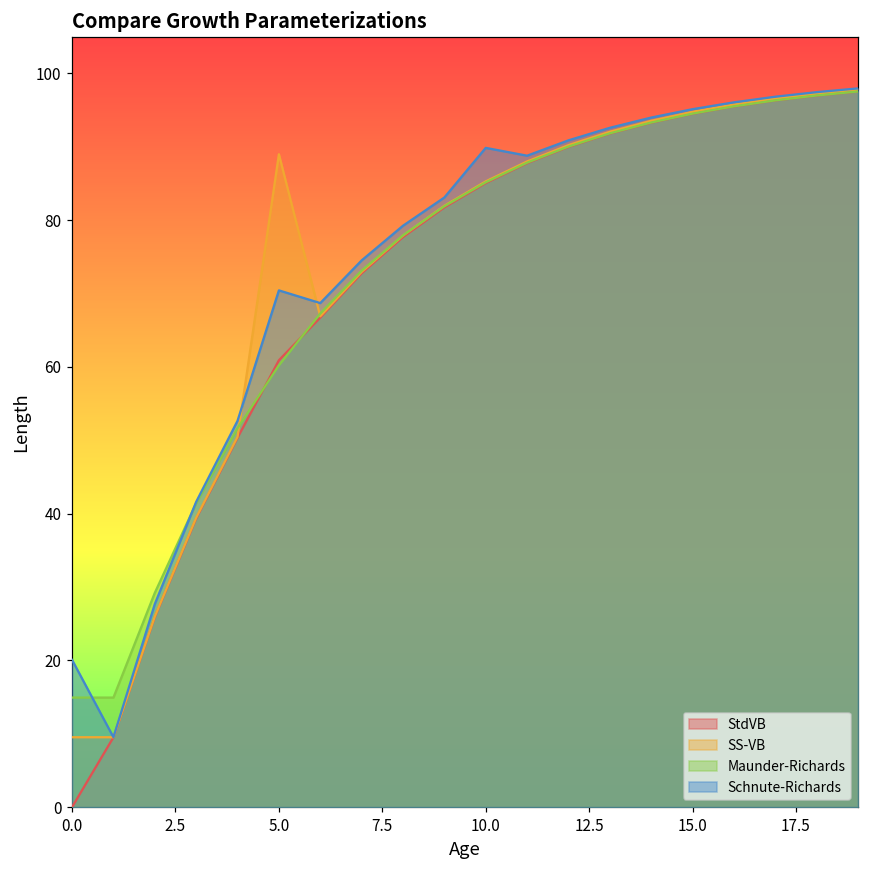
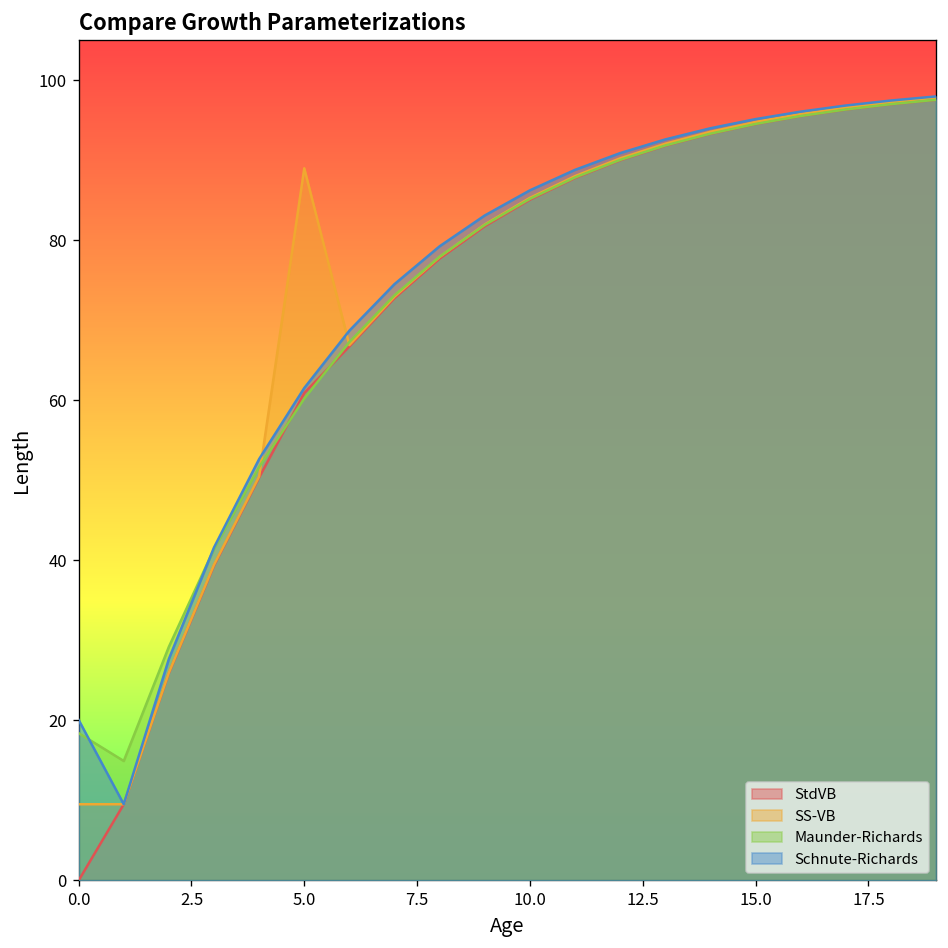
  {
    "StdVB": {
      "0.0": 0,
      "5.0": 61
    },
    "SS-VB": {
      "0.0": 10,
      "5.0": 89
    },
    "Maunder-Richards": {
-     "0.0": 15,
+     "0.0": 18,
      "5.0": 60
    },
    "Schnute-Richards": {
      "0.0": 20,
-     "5.0": 70,
-     "10.0": 90
+     "5.0": 62,
+     "10.0": 86
    }
  }
